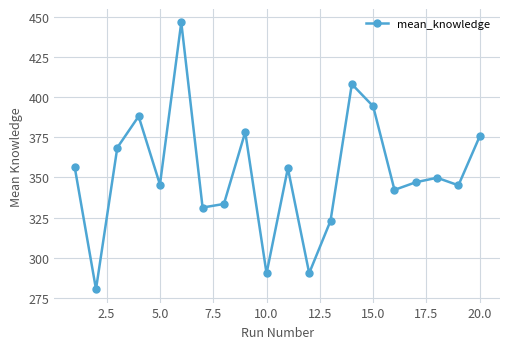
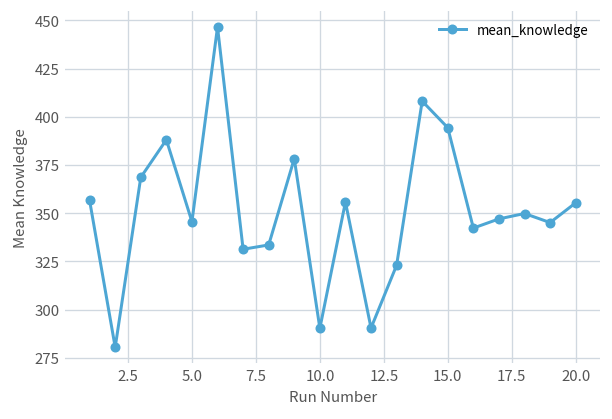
  {
    "5.0": 346,
    "10.0": 290,
    "15.0": 394,
-   "20.0": 376
+   "20.0": 355
  }
